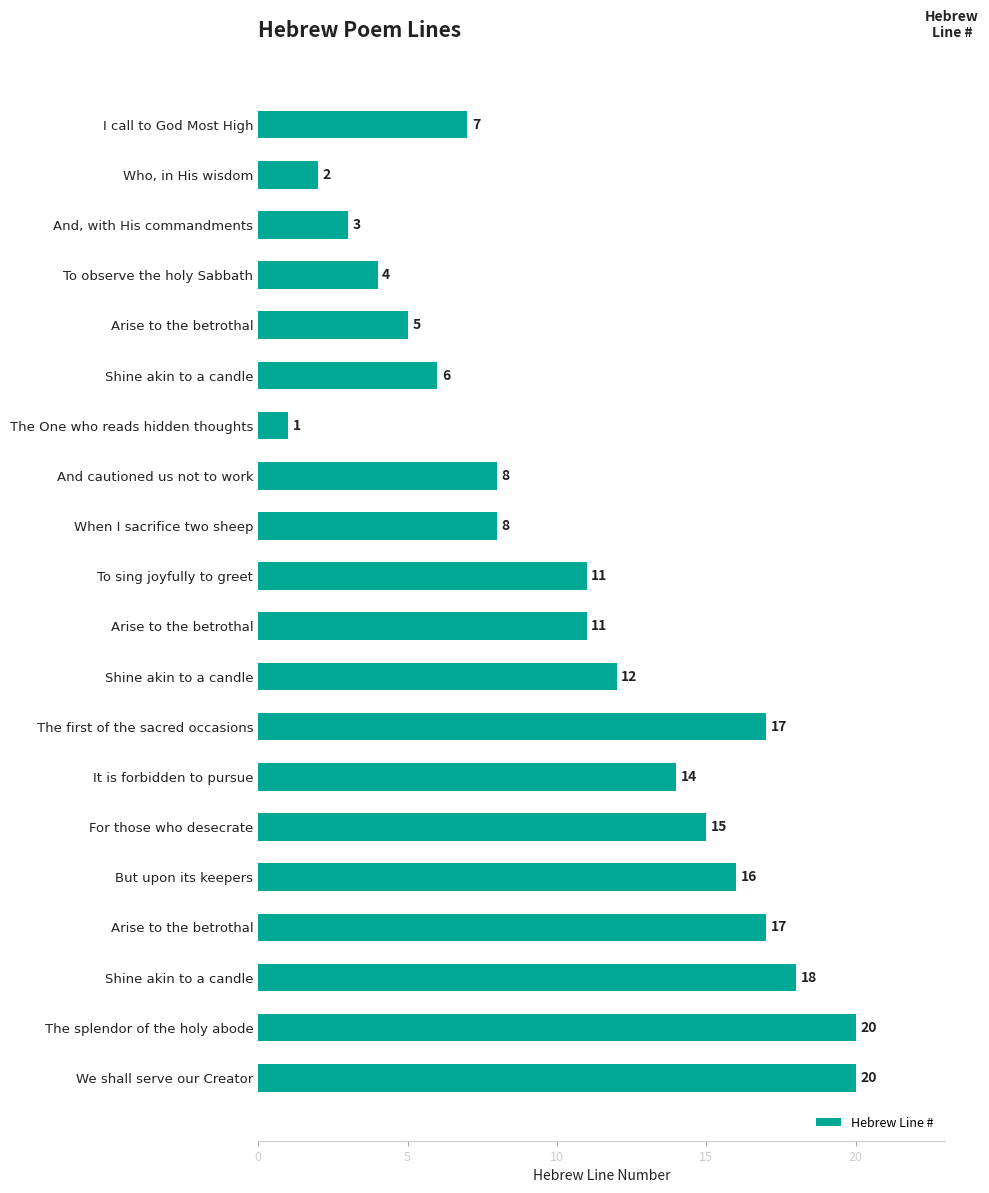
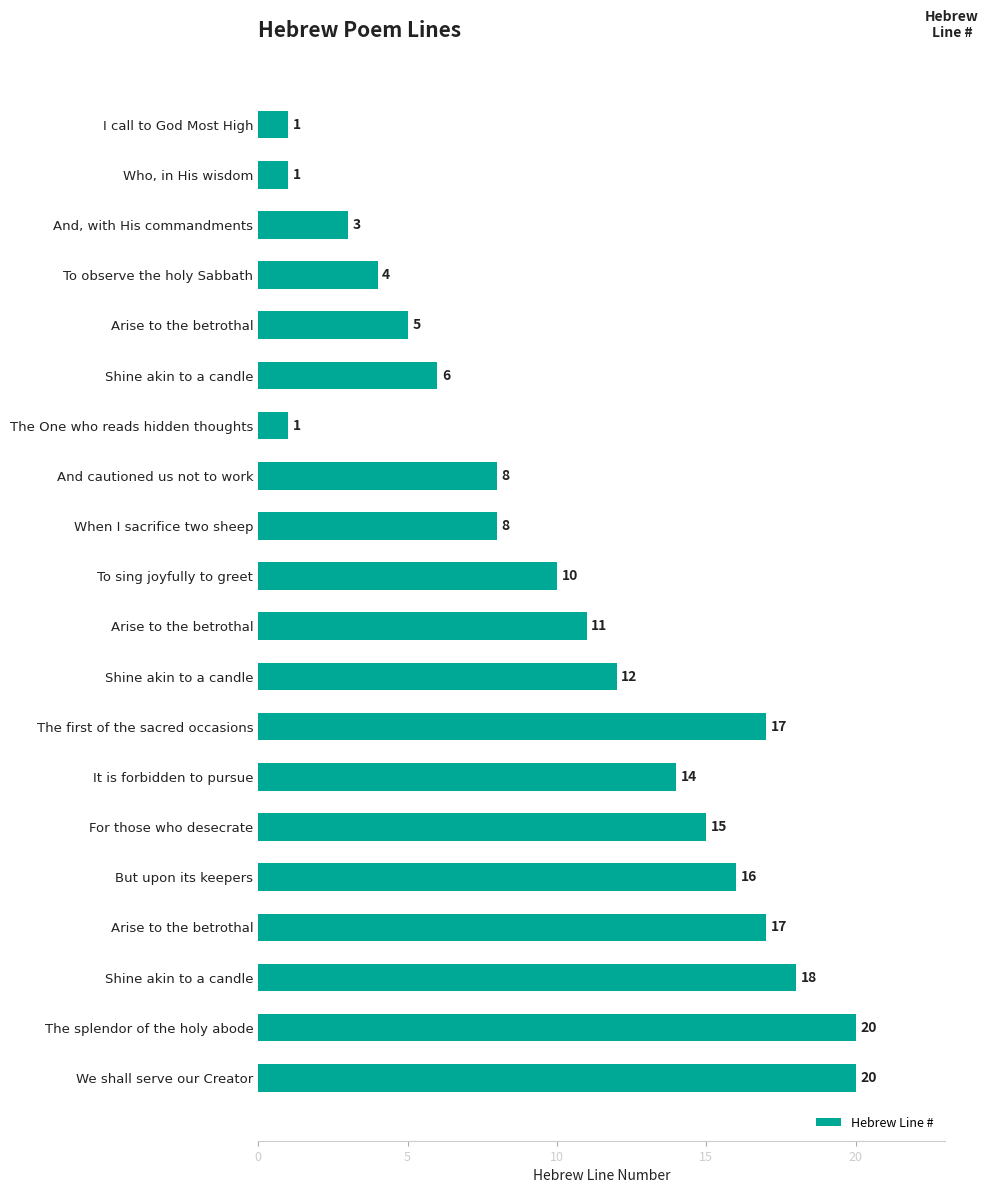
  {
-   "I call to God Most High": 7,
-   "Who, in His wisdom": 2,
+   "I call to God Most High": 1,
+   "Who, in His wisdom": 1,
    "And, with His commandments": 3,
    "To observe the holy Sabbath": 4,
    "The One who reads hidden thoughts": 1,
    "And cautioned us not to work": 8,
    "When I sacrifice two sheep": 8,
-   "To sing joyfully to greet": 11,
+   "To sing joyfully to greet": 10,
    "The first of the sacred occasions": 17,
    "It is forbidden to pursue": 14,
    "For those who desecrate": 15,
    "But upon its keepers": 16,
    "The splendor of the holy abode": 20,
    "We shall serve our Creator": 20
  }
